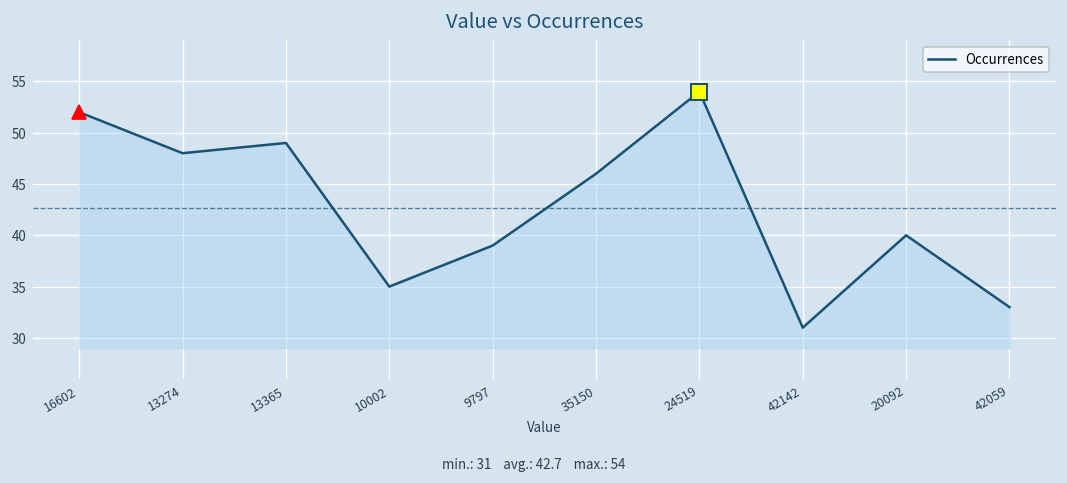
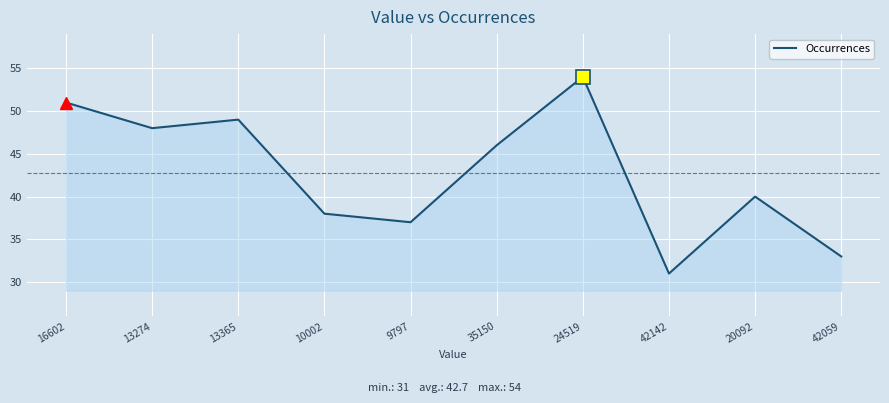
  {
    "Occurrences": {
-     "16602": 52,
+     "16602": 51,
      "13274": 48,
      "13365": 49,
-     "10002": 35,
-     "9797": 39,
+     "10002": 38,
+     "9797": 37,
      "35150": 46,
      "42142": 31,
      "20092": 40,
      "42059": 33
    }
  }
